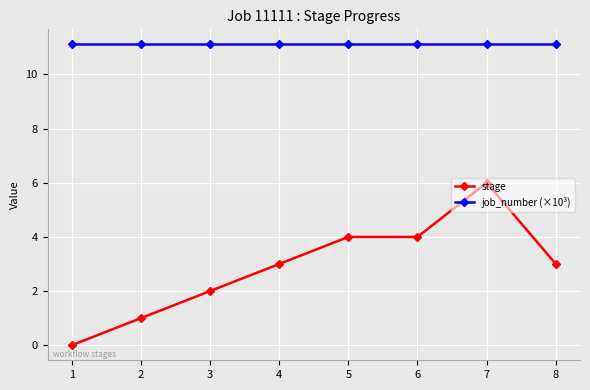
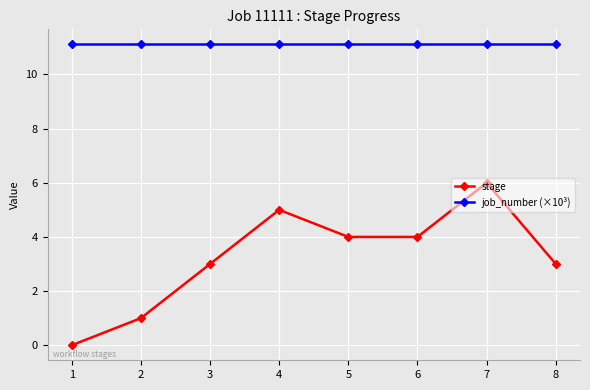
  {
    "stage": {
      "1": 0,
      "2": 1,
-     "3": 2,
-     "4": 3,
+     "3": 3,
+     "4": 5,
      "5": 4,
      "6": 4,
      "8": 3
    },
    "job_number (×10³)": {
      "1": 11.1,
      "2": 11.1,
      "3": 11.1,
      "4": 11.1,
      "5": 11.1,
      "6": 11.1,
      "7": 11.1,
      "8": 11.1
    }
  }
